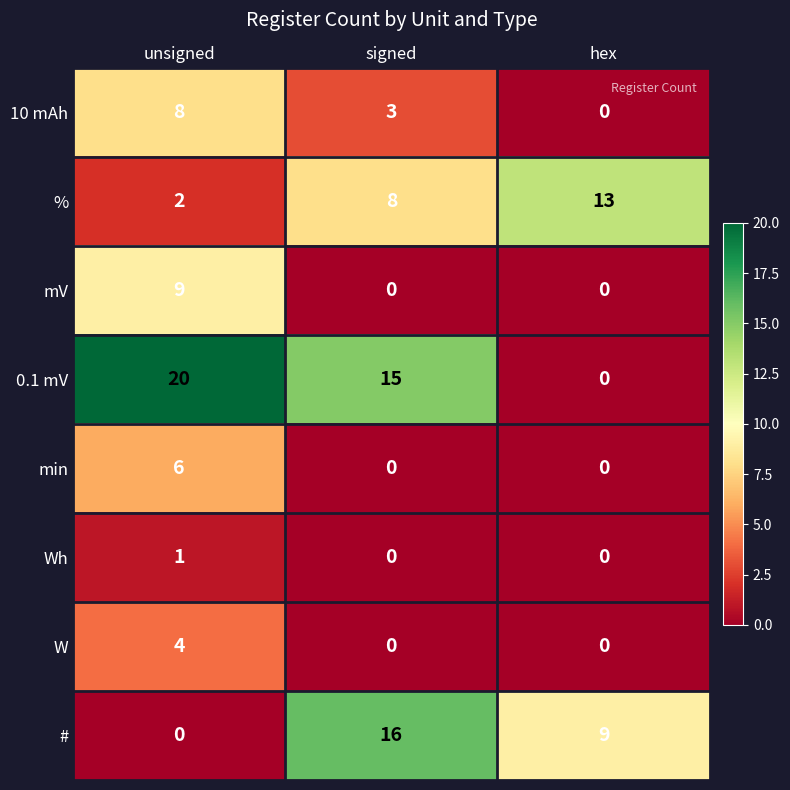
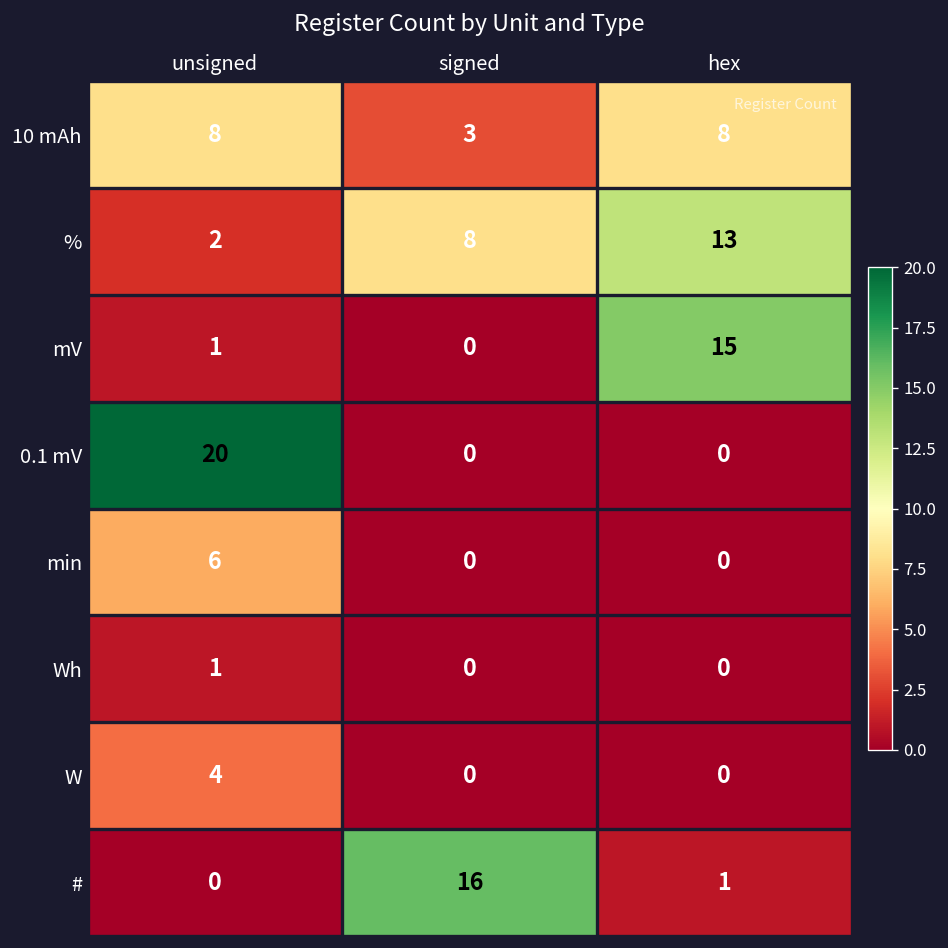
  {
    "10 mAh": {
      "unsigned": 8,
      "signed": 3,
-     "hex": 0
+     "hex": 8
    },
    "%": {
      "unsigned": 2,
      "signed": 8,
      "hex": 13
    },
    "mV": {
-     "unsigned": 9,
+     "unsigned": 1,
      "signed": 0,
-     "hex": 0
+     "hex": 15
    },
    "0.1 mV": {
      "unsigned": 20,
-     "signed": 15,
+     "signed": 0,
      "hex": 0
    },
    "min": {
      "unsigned": 6,
      "signed": 0,
      "hex": 0
    },
    "Wh": {
      "unsigned": 1,
      "signed": 0,
      "hex": 0
    },
    "W": {
      "unsigned": 4,
      "signed": 0,
      "hex": 0
    },
    "#": {
      "unsigned": 0,
      "signed": 16,
-     "hex": 9
+     "hex": 1
    }
  }
